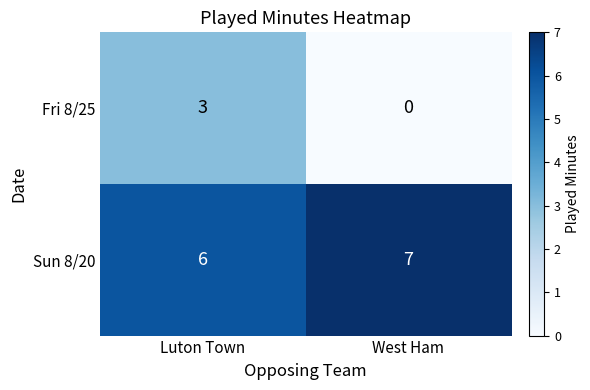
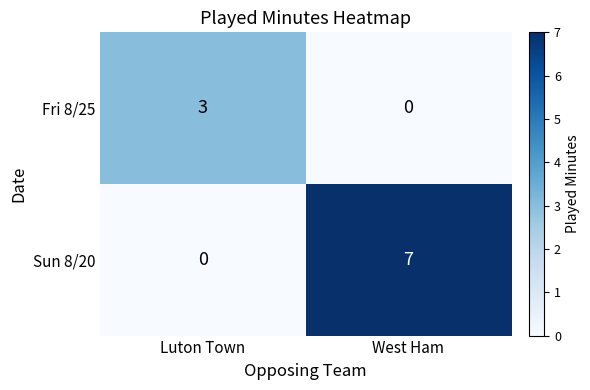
  {
    "Fri 8/25": {
      "Luton Town": 3,
      "West Ham": 0
    },
    "Sun 8/20": {
-     "Luton Town": 6,
+     "Luton Town": 0,
      "West Ham": 7
    }
  }
